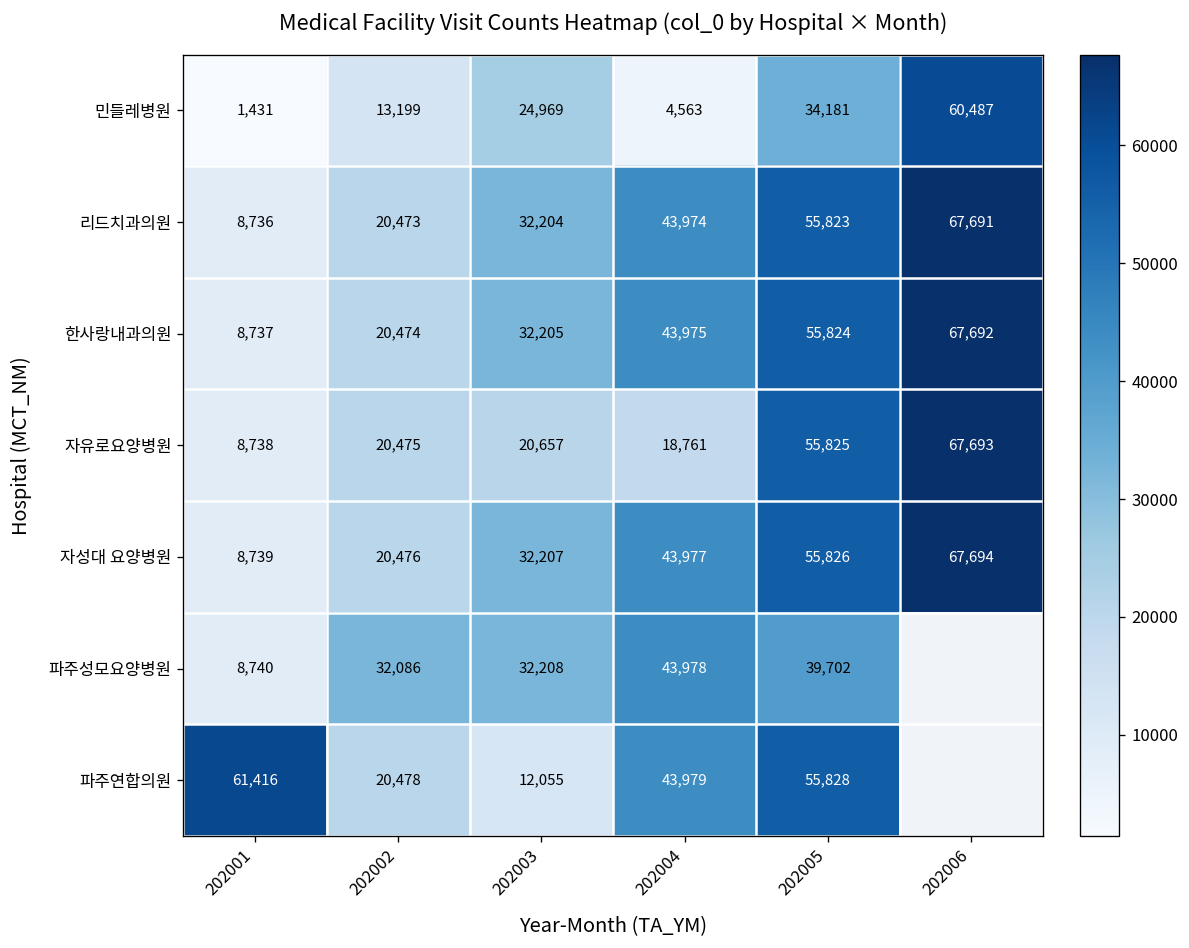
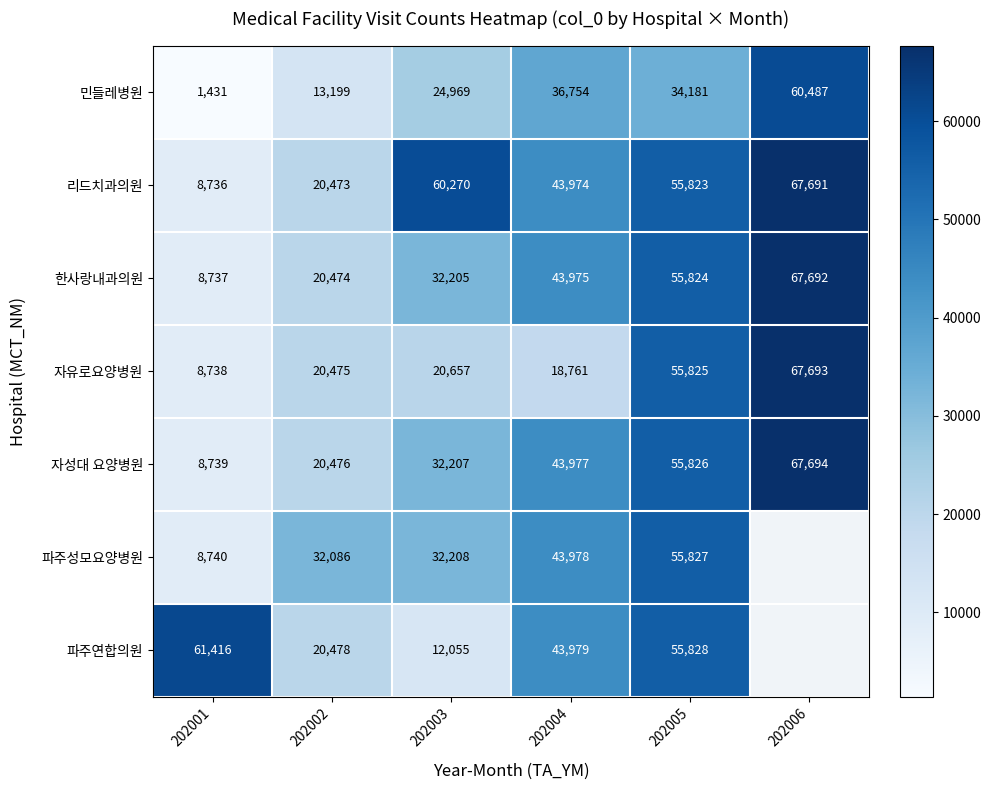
  {
    "민들레병원": {
      "202001": "1,431",
      "202002": "13,199",
      "202003": "24,969",
-     "202004": "4,563",
+     "202004": "36,754",
      "202005": "34,181",
      "202006": "60,487"
    },
    "리드치과의원": {
      "202001": "8,736",
      "202002": "20,473",
-     "202003": "32,204",
+     "202003": "60,270",
      "202004": "43,974",
      "202005": "55,823",
      "202006": "67,691"
    },
    "한사랑내과의원": {
      "202001": "8,737",
      "202002": "20,474",
      "202003": "32,205",
      "202004": "43,975",
      "202005": "55,824",
      "202006": "67,692"
    },
    "자유로요양병원": {
      "202001": "8,738",
      "202002": "20,475",
      "202003": "20,657",
      "202004": "18,761",
      "202005": "55,825",
      "202006": "67,693"
    },
    "자성대 요양병원": {
      "202001": "8,739",
      "202002": "20,476",
      "202003": "32,207",
      "202004": "43,977",
      "202005": "55,826",
      "202006": "67,694"
    },
    "파주성모요양병원": {
      "202001": "8,740",
      "202002": "32,086",
      "202003": "32,208",
      "202004": "43,978",
-     "202005": "39,702"
+     "202005": "55,827"
    },
    "파주연합의원": {
      "202001": "61,416",
      "202002": "20,478",
      "202003": "12,055",
      "202004": "43,979",
      "202005": "55,828"
    }
  }
